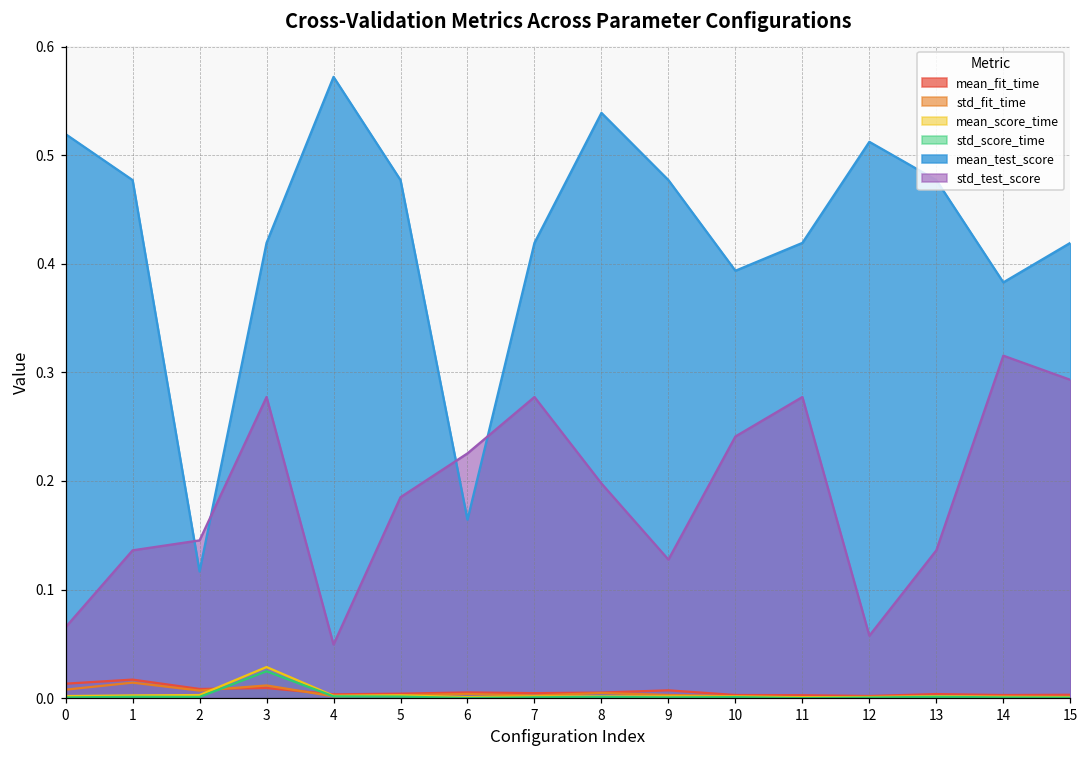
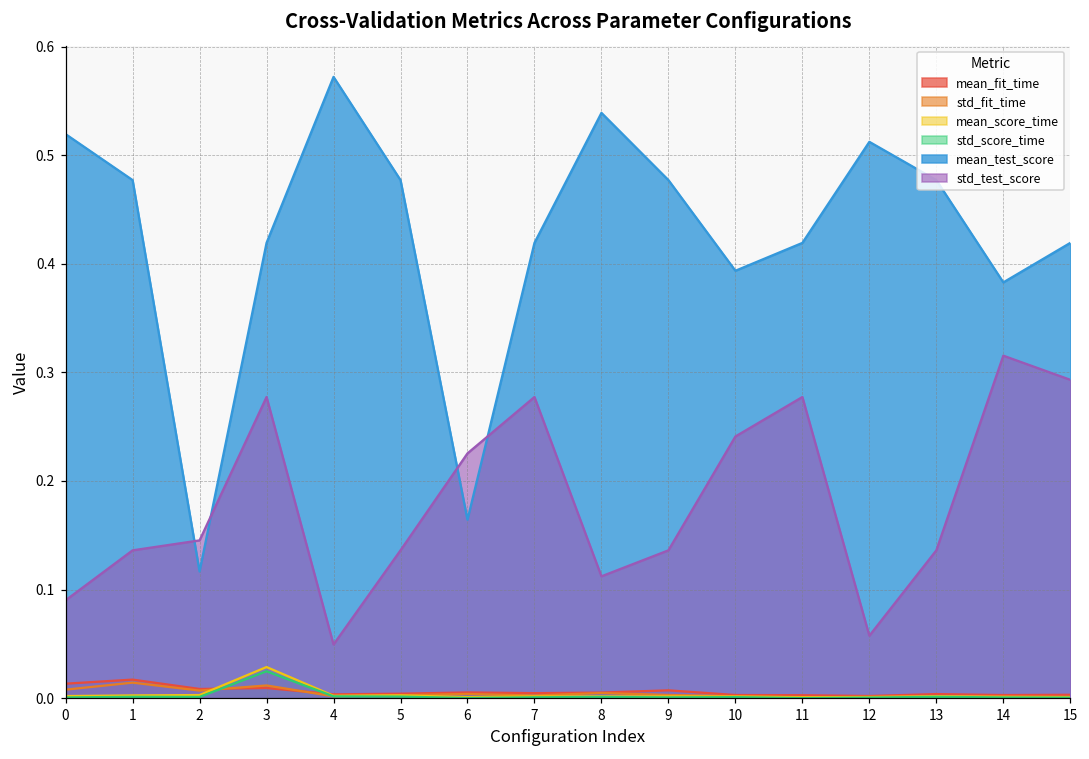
  {
    "mean_score_time": {
      "3": 0.03
    },
    "std_score_time": {
      "3": 0.02
    },
    "mean_test_score": {
      "0": 0.52,
      "1": 0.48,
      "2": 0.12,
      "3": 0.42,
      "4": 0.57,
      "5": 0.48,
      "6": 0.16,
      "7": 0.42,
      "8": 0.54,
      "9": 0.48,
      "10": 0.39,
      "11": 0.42,
      "12": 0.51,
      "14": 0.38,
      "15": 0.42
    },
    "std_test_score": {
-     "0": 0.07,
+     "0": 0.09,
      "1": 0.14,
      "2": 0.15,
      "3": 0.28,
      "4": 0.05,
-     "5": 0.19,
+     "5": 0.14,
      "6": 0.23,
      "7": 0.28,
-     "8": 0.20,
-     "9": 0.13,
+     "8": 0.11,
+     "9": 0.14,
      "10": 0.24,
      "11": 0.28,
      "12": 0.06,
      "13": 0.14,
      "14": 0.32,
      "15": 0.29
    }
  }
